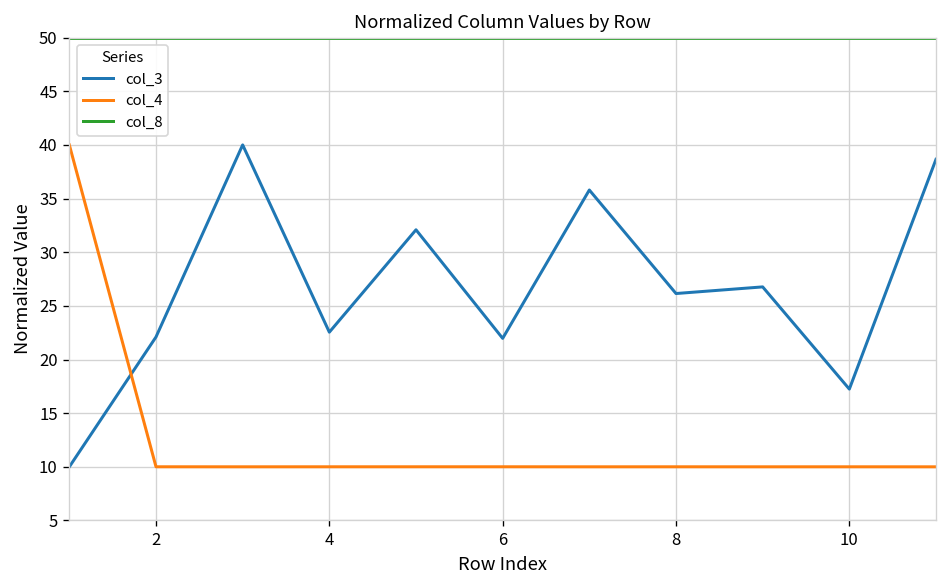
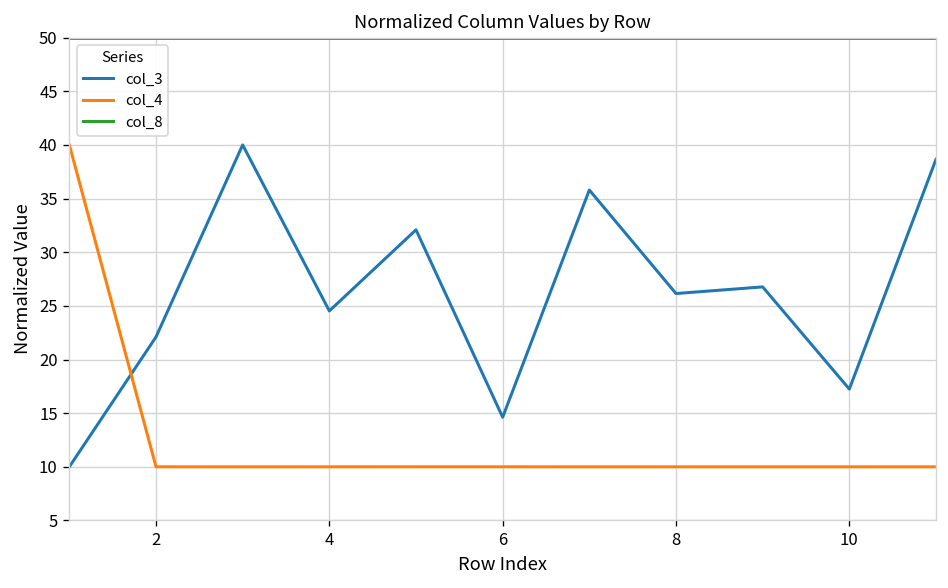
  {
    "col_3": {
      "2": 22,
-     "4": 23,
-     "6": 22,
+     "4": 25,
+     "6": 15,
      "8": 26,
      "10": 17
    },
    "col_4": {
      "2": 10,
      "4": 10,
      "6": 10,
      "8": 10,
      "10": 10
    },
    "col_8": {
      "2": 50,
      "4": 50,
      "6": 50,
      "8": 50,
      "10": 50
    }
  }
